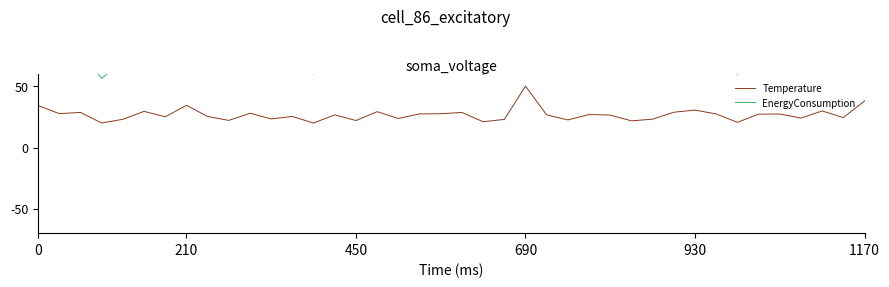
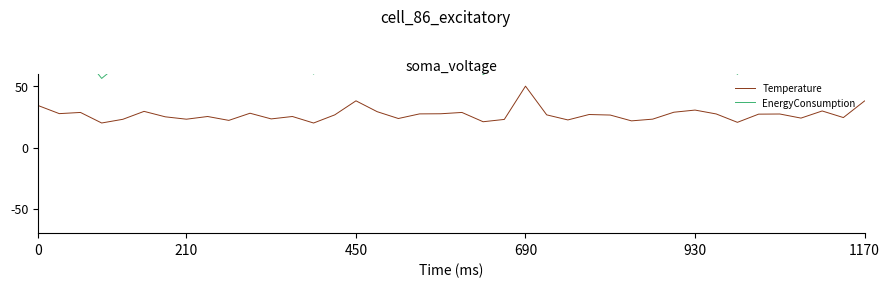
  {
    "Temperature": {
      "0": 34,
-     "210": 35,
-     "450": 22,
+     "210": 23,
+     "450": 38,
      "690": 50,
      "930": 31,
      "1170": 38
    }
  }
